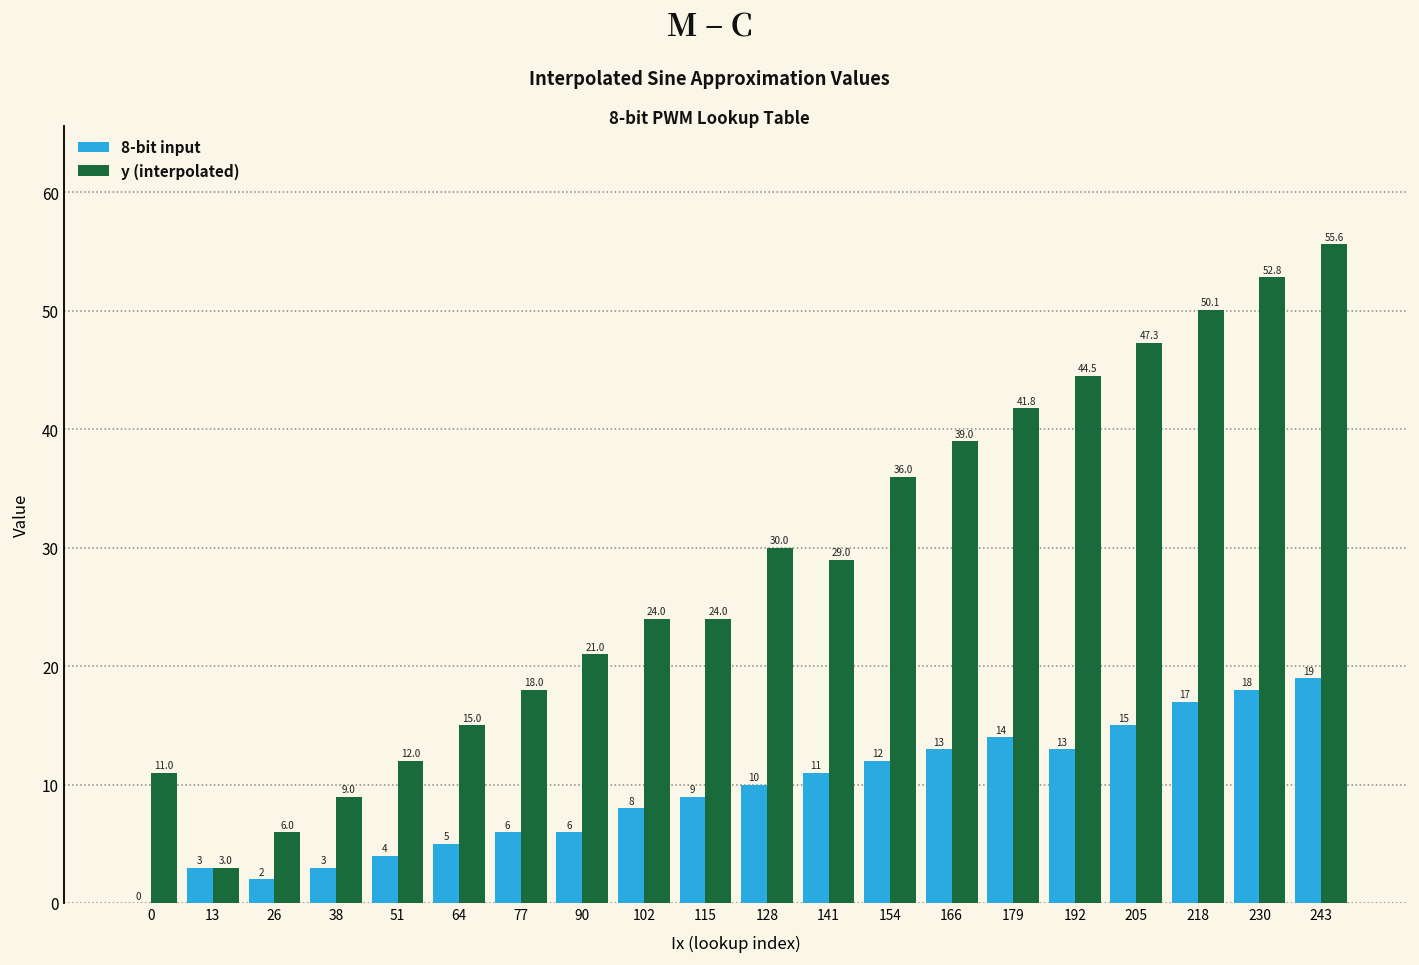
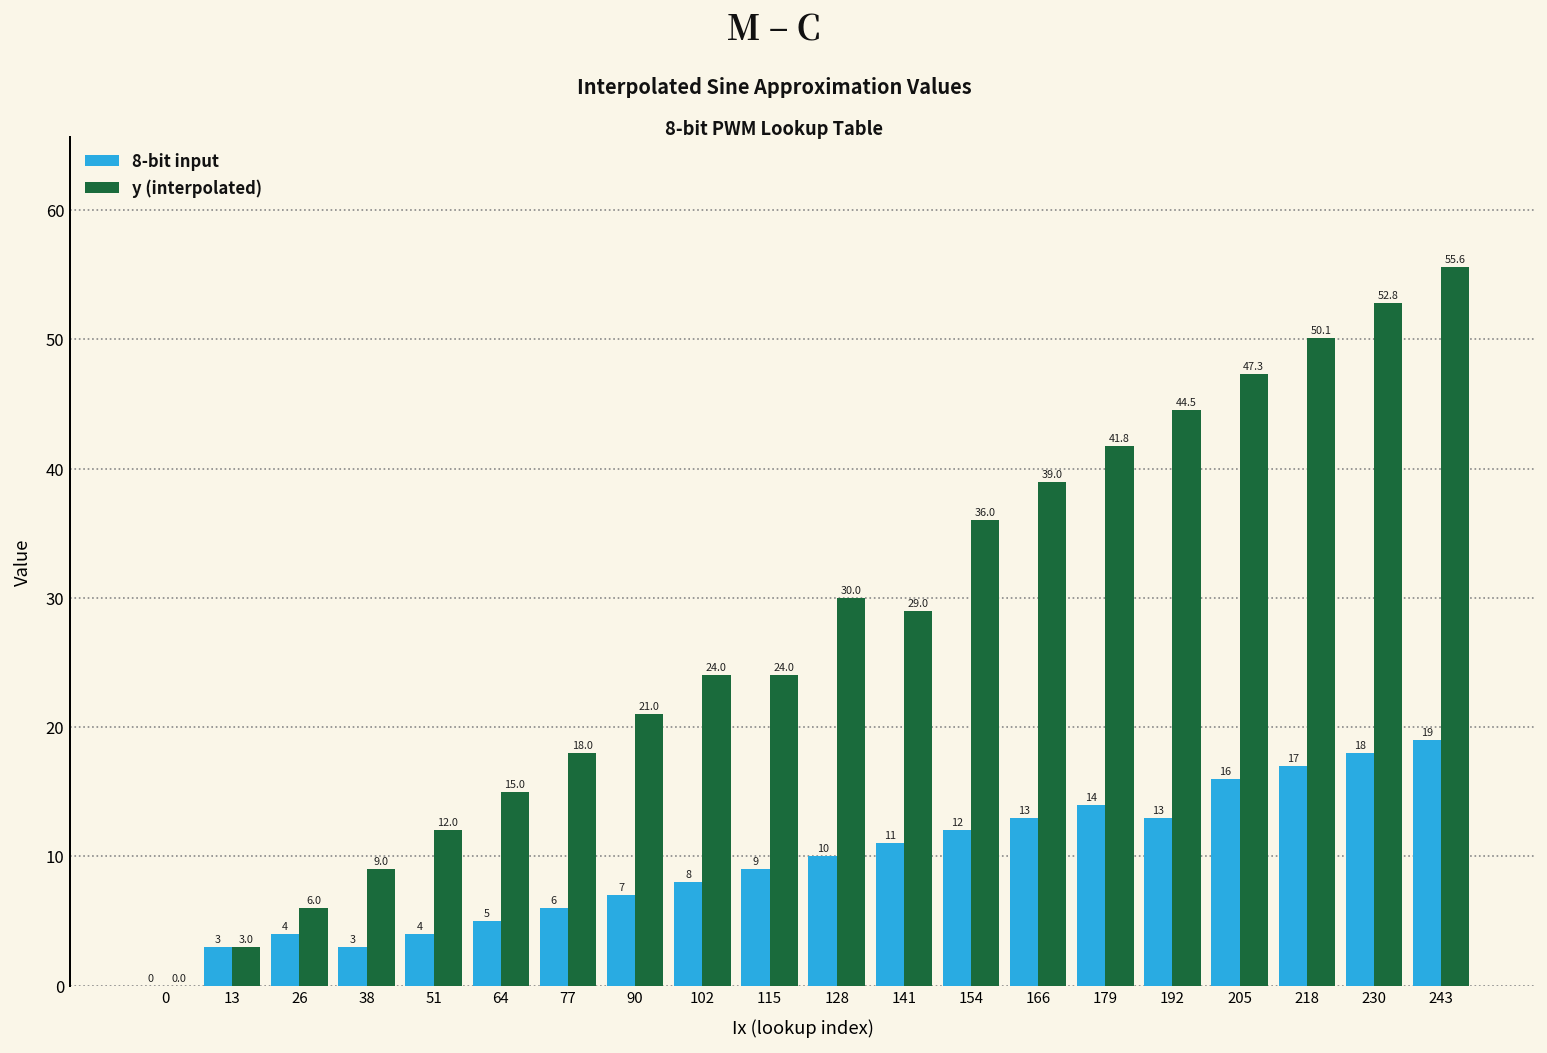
  {
    "8-bit input": {
      "0": 0,
      "13": 3,
-     "26": 2,
+     "26": 4,
      "38": 3,
      "51": 4,
      "64": 5,
      "77": 6,
-     "90": 6,
+     "90": 7,
      "102": 8,
      "115": 9,
      "128": 10,
      "141": 11,
      "154": 12,
      "166": 13,
      "179": 14,
      "192": 13,
-     "205": 15,
+     "205": 16,
      "218": 17,
      "230": 18,
      "243": 19
    },
    "y (interpolated)": {
-     "0": 11.0,
+     "0": 0.0,
      "13": 3.0,
      "26": 6.0,
      "38": 9.0,
      "51": 12.0,
      "64": 15.0,
      "77": 18.0,
      "90": 21.0,
      "102": 24.0,
      "115": 24.0,
      "128": 30.0,
      "141": 29.0,
      "154": 36.0,
      "166": 39.0,
      "179": 41.8,
      "192": 44.5,
      "205": 47.3,
      "218": 50.1,
      "230": 52.8,
      "243": 55.6
    }
  }
